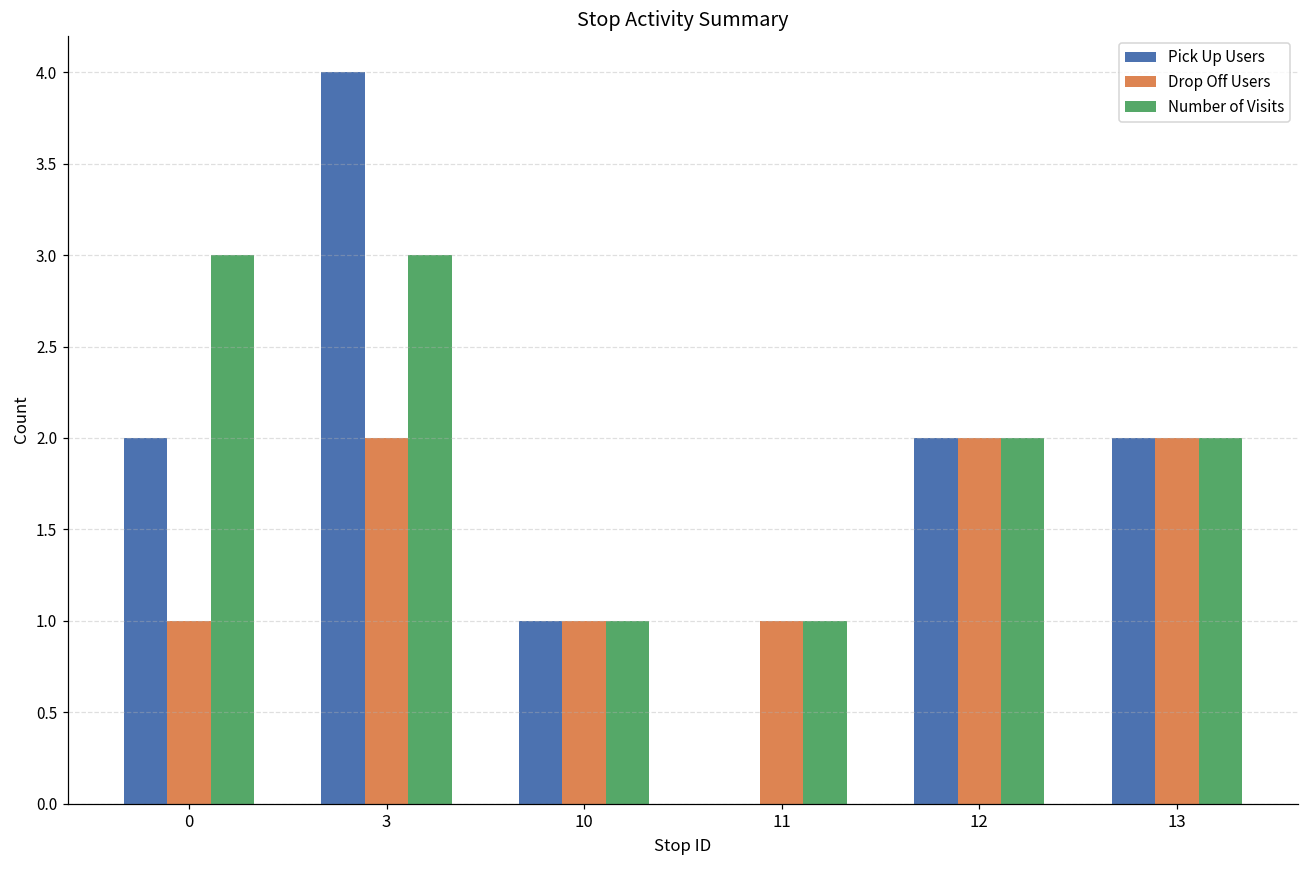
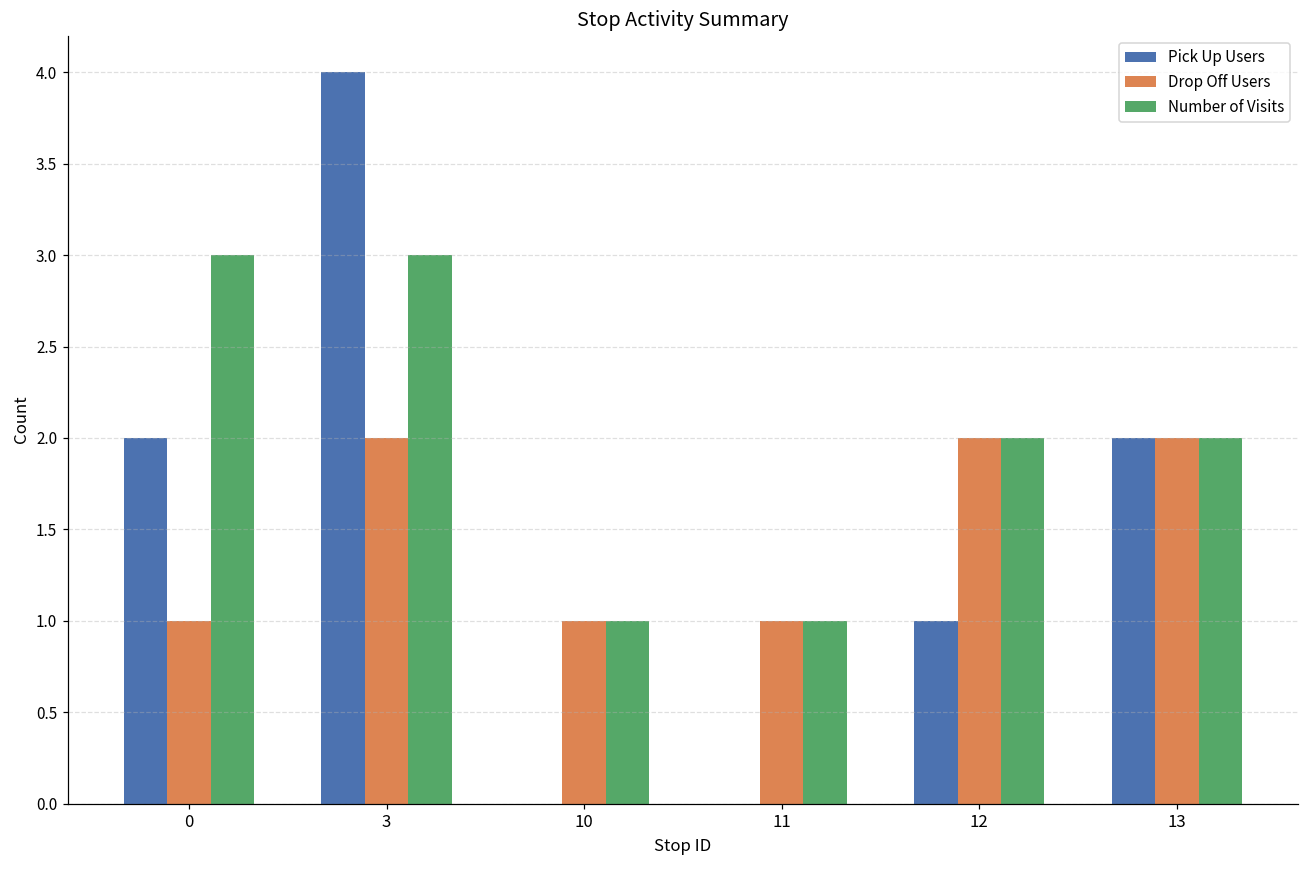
  {
    "Pick Up Users": {
      "0": 2,
      "3": 4,
-     "10": 1,
+     "10": 0,
      "11": 0,
-     "12": 2,
+     "12": 1,
      "13": 2
    },
    "Drop Off Users": {
      "0": 1,
      "3": 2,
      "10": 1,
      "11": 1,
      "12": 2,
      "13": 2
    },
    "Number of Visits": {
      "0": 3,
      "3": 3,
      "10": 1,
      "11": 1,
      "12": 2,
      "13": 2
    }
  }
